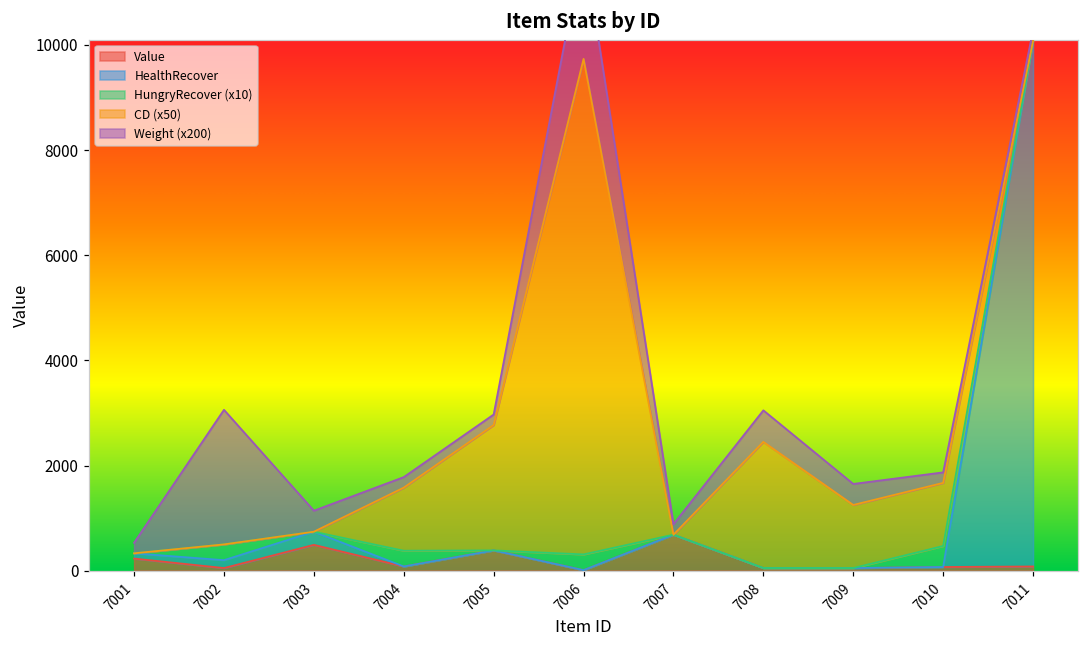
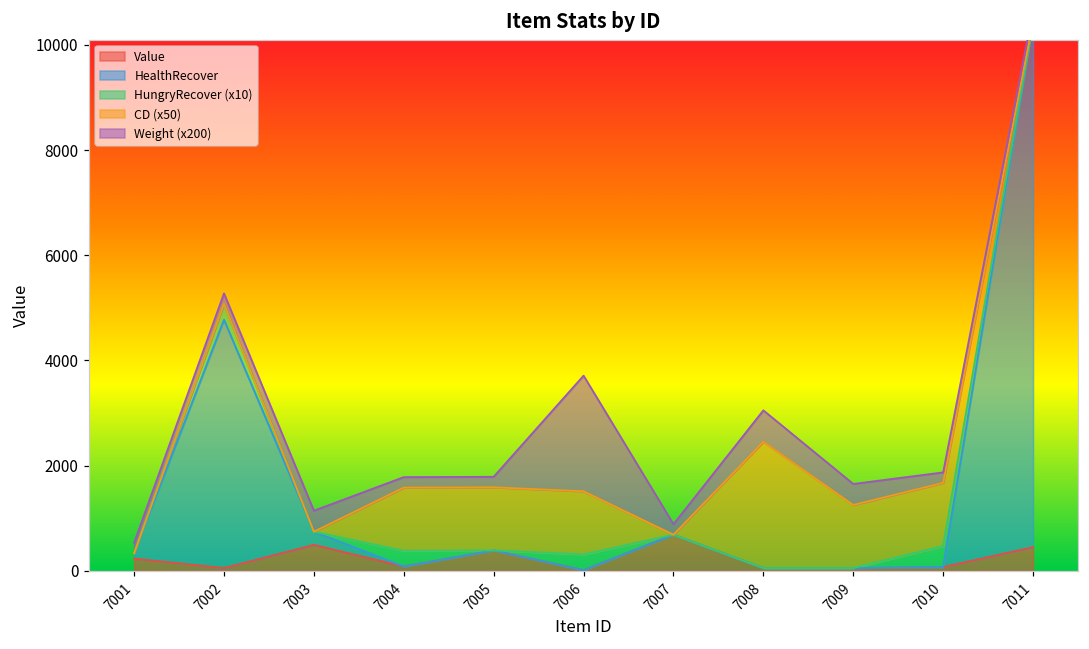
  {
    "Value": {
      "7001": 200,
      "7002": 100,
      "7003": 500,
-     "7011": 100
+     "7011": 400
    },
    "HealthRecover": {
-     "7002": 200
+     "7002": 4700
    },
    "HungryRecover (x10)": {
      "7004": 300,
      "7006": 300,
      "7010": 400
    },
    "CD (x50)": {
      "7004": 1200,
-     "7005": 2400,
-     "7006": 9400,
+     "7005": 1200,
+     "7006": 1200,
      "7008": 2400,
      "7009": 1200,
      "7010": 1200
    },
    "Weight (x200)": {
      "7001": 200,
-     "7002": 2600,
+     "7002": 200,
      "7003": 400,
      "7004": 200,
      "7005": 200,
      "7007": 200,
      "7008": 600,
      "7009": 400,
      "7010": 200
    }
  }
